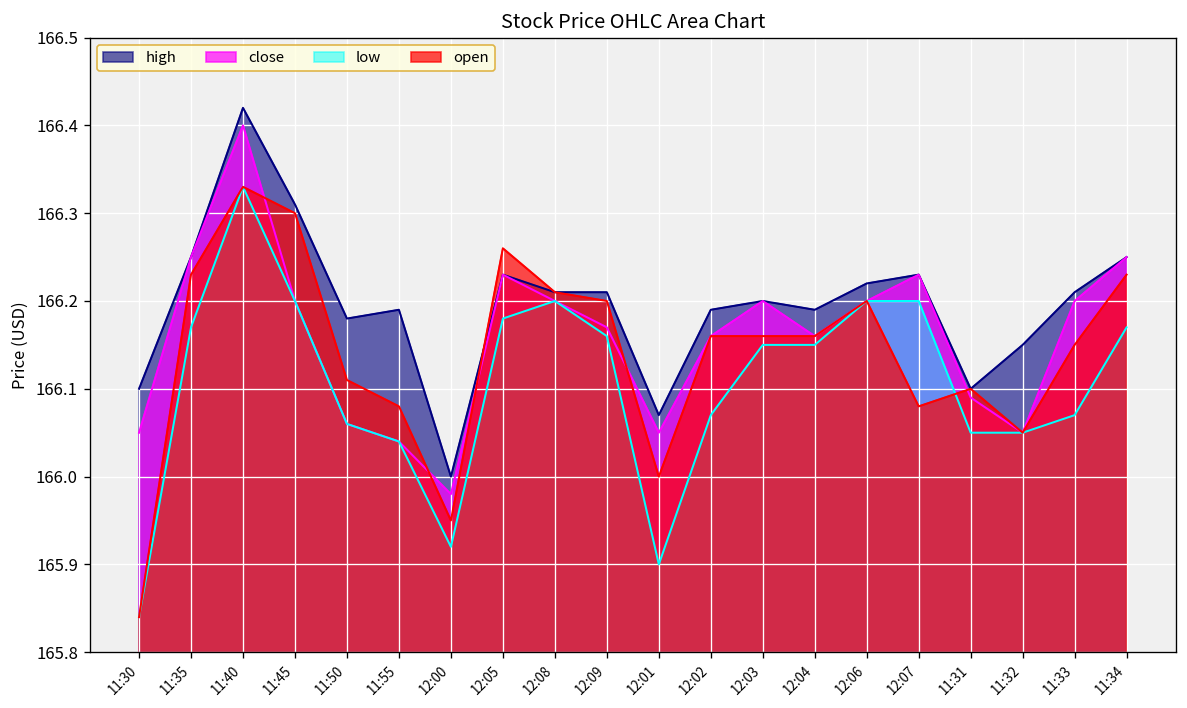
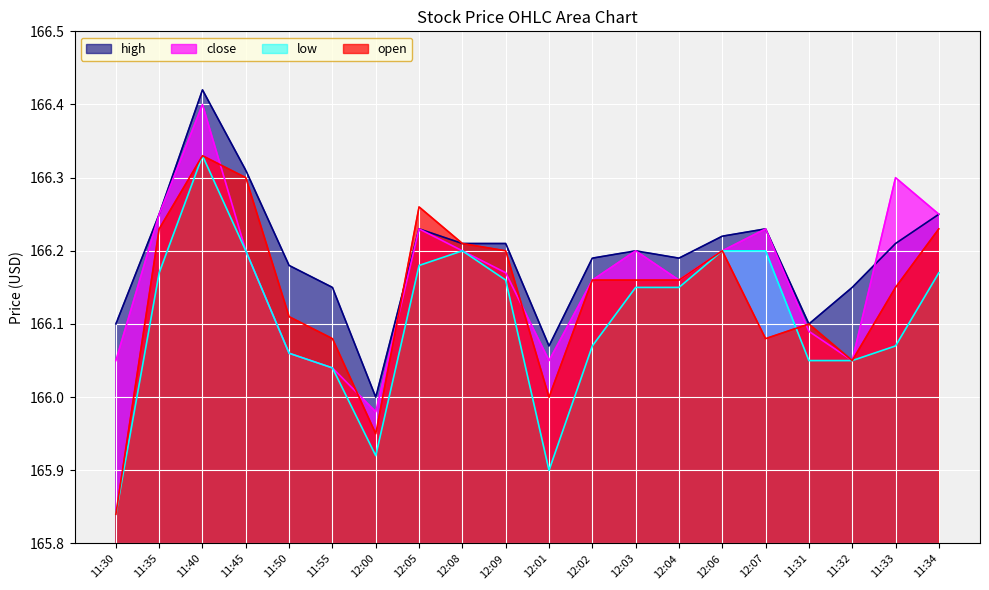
  {
    "high": {
      "11:30": 166.10,
      "11:40": 166.42,
      "11:45": 166.31,
      "11:50": 166.18,
-     "11:55": 166.19,
+     "11:55": 166.15,
      "12:00": 166.00,
      "12:09": 166.21,
      "12:01": 166.07,
      "12:02": 166.19,
      "12:04": 166.19,
      "12:06": 166.22,
      "11:32": 166.15,
      "11:33": 166.21
    },
    "close": {
      "11:30": 166.05,
      "11:40": 166.4,
      "12:00": 165.98,
      "12:09": 166.17,
      "12:01": 166.05,
      "11:31": 166.09,
-     "11:33": 166.2
+     "11:33": 166.3
    },
    "low": {
      "11:35": 166.17,
      "12:00": 165.92,
      "12:05": 166.18,
      "12:09": 166.16,
      "12:01": 165.90,
      "12:02": 166.07,
      "12:03": 166.15,
      "12:04": 166.15,
      "12:07": 166.20,
      "11:31": 166.05,
      "11:33": 166.07,
      "11:34": 166.17
    },
    "open": {
      "11:35": 166.23,
      "11:45": 166.30,
      "11:50": 166.11,
      "11:55": 166.08,
      "12:00": 165.95,
      "12:05": 166.26,
      "12:09": 166.20,
      "12:01": 166.00,
      "12:03": 166.16,
      "12:07": 166.08,
      "11:33": 166.15,
      "11:34": 166.23
    }
  }
